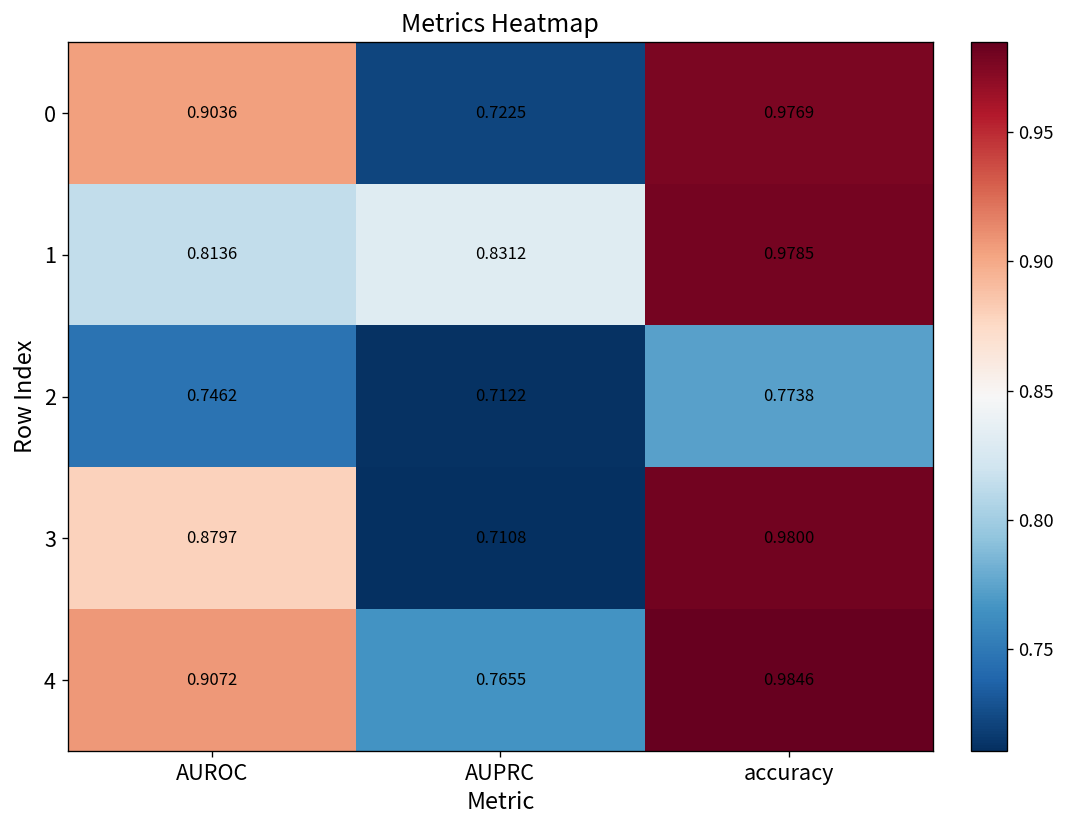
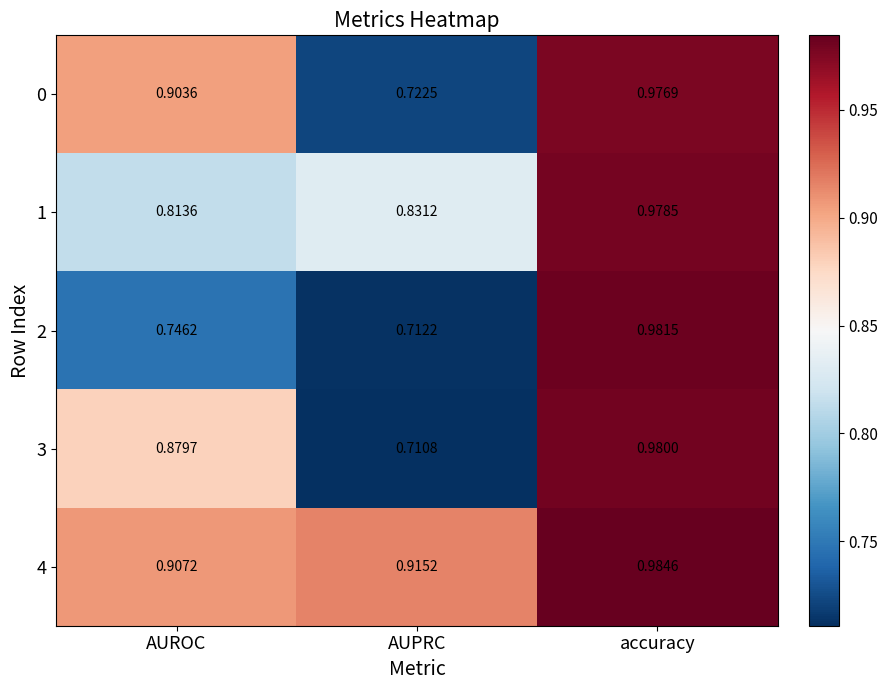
  {
    "0": {
      "AUROC": 0.9036,
      "AUPRC": 0.7225,
      "accuracy": 0.9769
    },
    "1": {
      "AUROC": 0.8136,
      "AUPRC": 0.8312,
      "accuracy": 0.9785
    },
    "2": {
      "AUROC": 0.7462,
      "AUPRC": 0.7122,
-     "accuracy": 0.7738
+     "accuracy": 0.9815
    },
    "3": {
      "AUROC": 0.8797,
      "AUPRC": 0.7108,
      "accuracy": 0.9800
    },
    "4": {
      "AUROC": 0.9072,
-     "AUPRC": 0.7655,
+     "AUPRC": 0.9152,
      "accuracy": 0.9846
    }
  }
